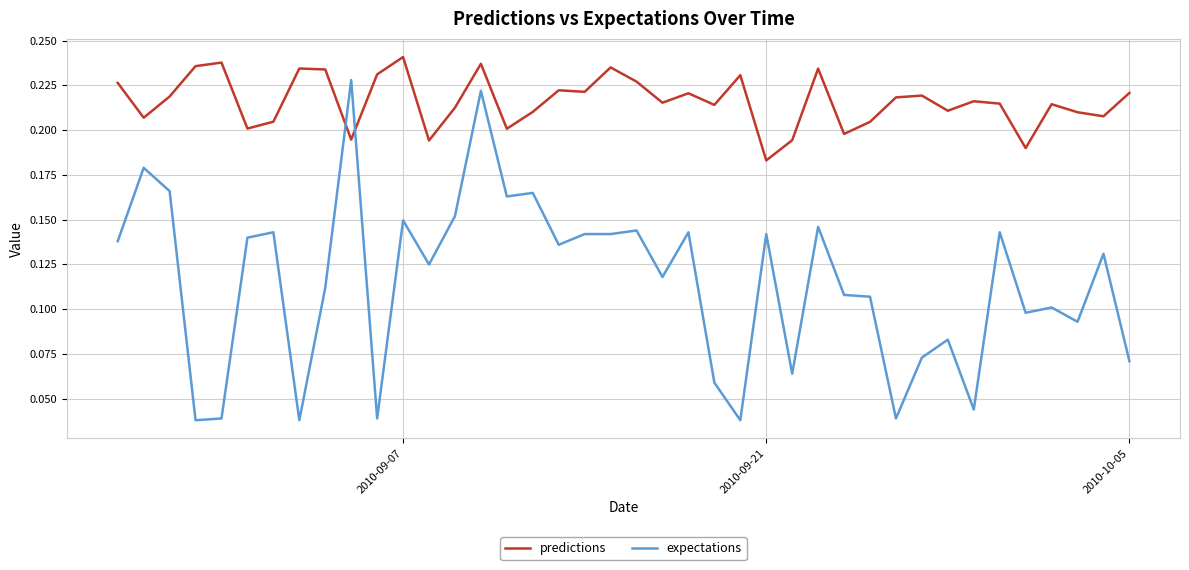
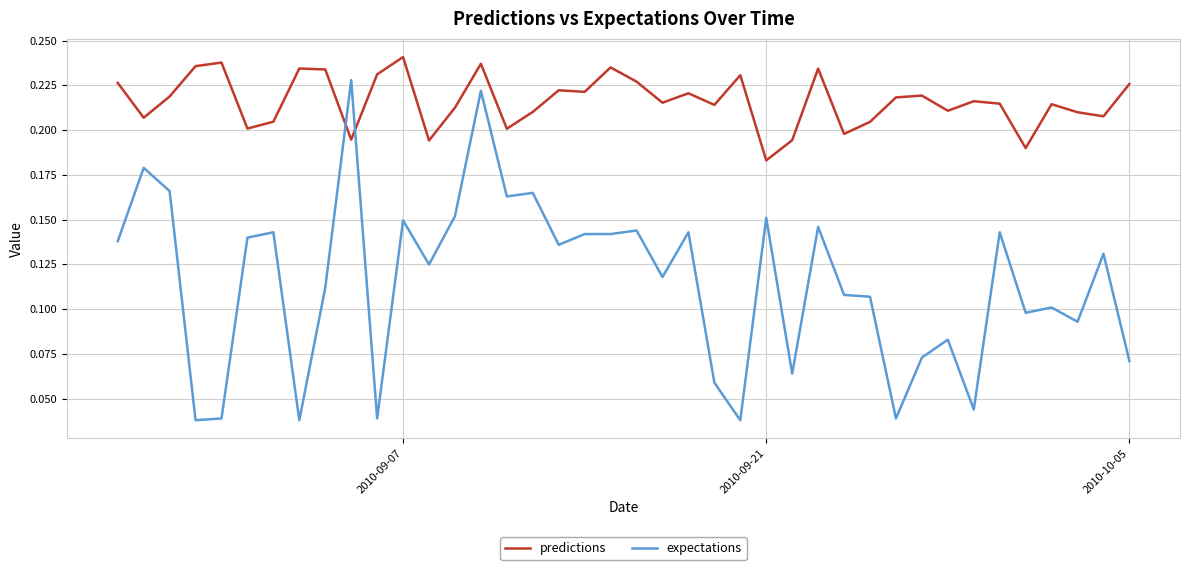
  {
    "predictions": {
      "2010-09-07": 0.241,
      "2010-09-21": 0.183,
-     "2010-10-05": 0.221
+     "2010-10-05": 0.226
    },
    "expectations": {
      "2010-09-07": 0.150,
-     "2010-09-21": 0.142,
+     "2010-09-21": 0.151,
      "2010-10-05": 0.071
    }
  }
